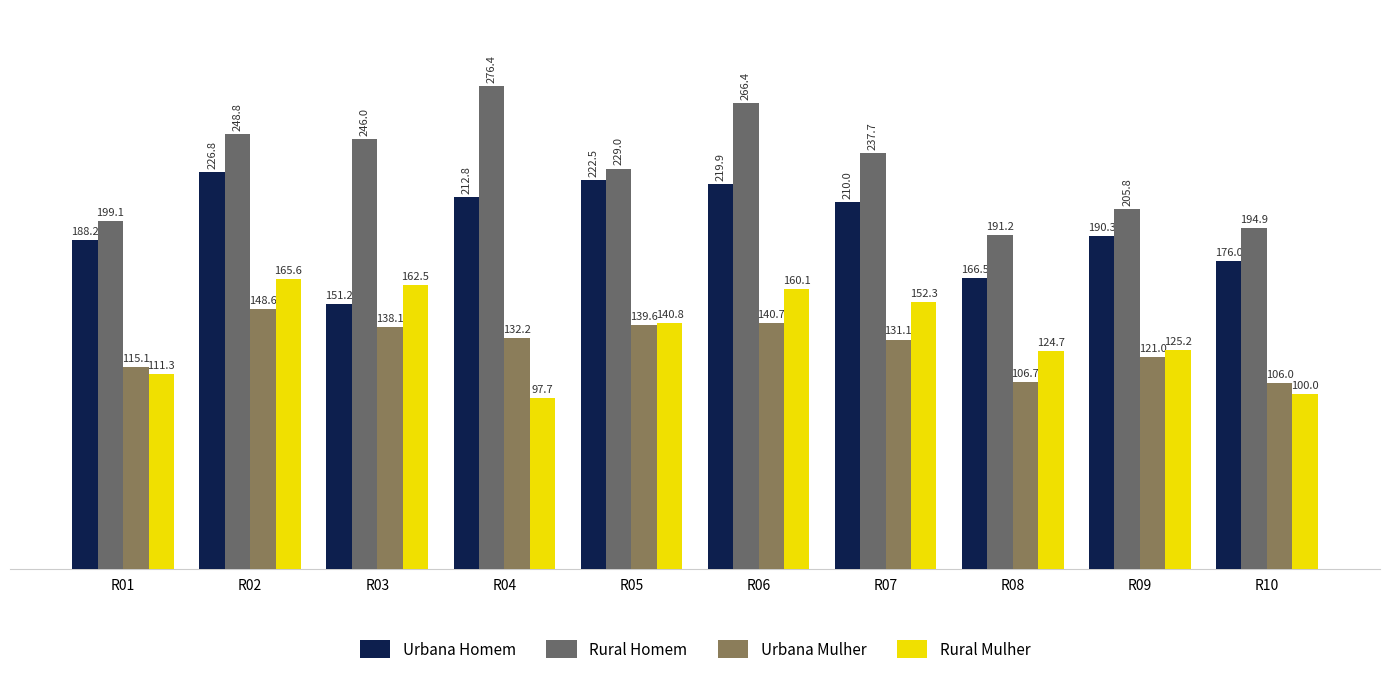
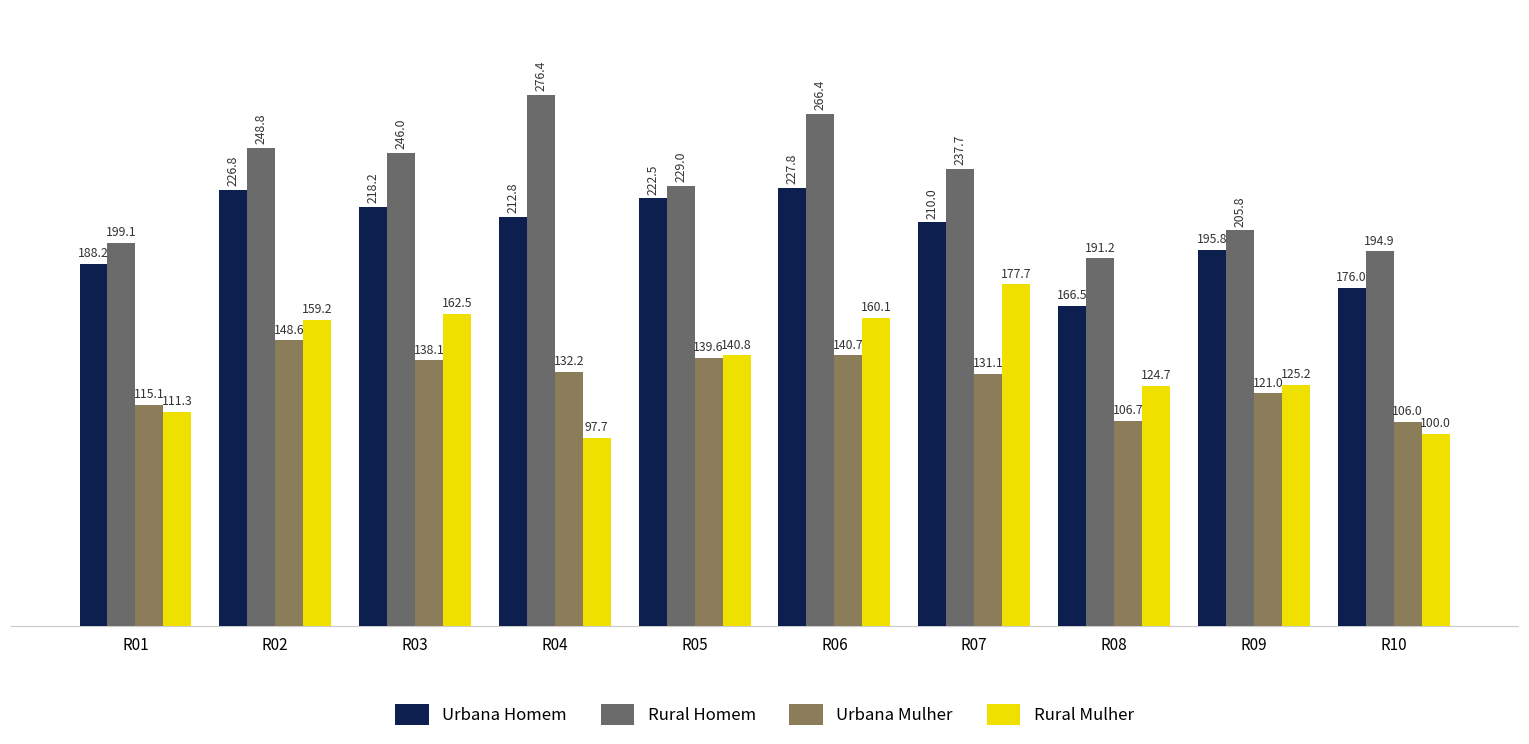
  {
    "Urbana Homem": {
      "R01": 188.2,
      "R02": 226.8,
-     "R03": 151.2,
+     "R03": 218.2,
      "R04": 212.8,
      "R05": 222.5,
-     "R06": 219.9,
+     "R06": 227.8,
      "R07": 210.0,
      "R08": 166.5,
-     "R09": 190.3,
+     "R09": 195.8,
      "R10": 176.0
    },
    "Rural Mulher": {
      "R01": 111.3,
-     "R02": 165.6,
+     "R02": 159.2,
      "R03": 162.5,
      "R04": 97.7,
      "R05": 140.8,
      "R06": 160.1,
-     "R07": 152.3,
+     "R07": 177.7,
      "R08": 124.7,
      "R09": 125.2,
      "R10": 100.0
    }
  }
